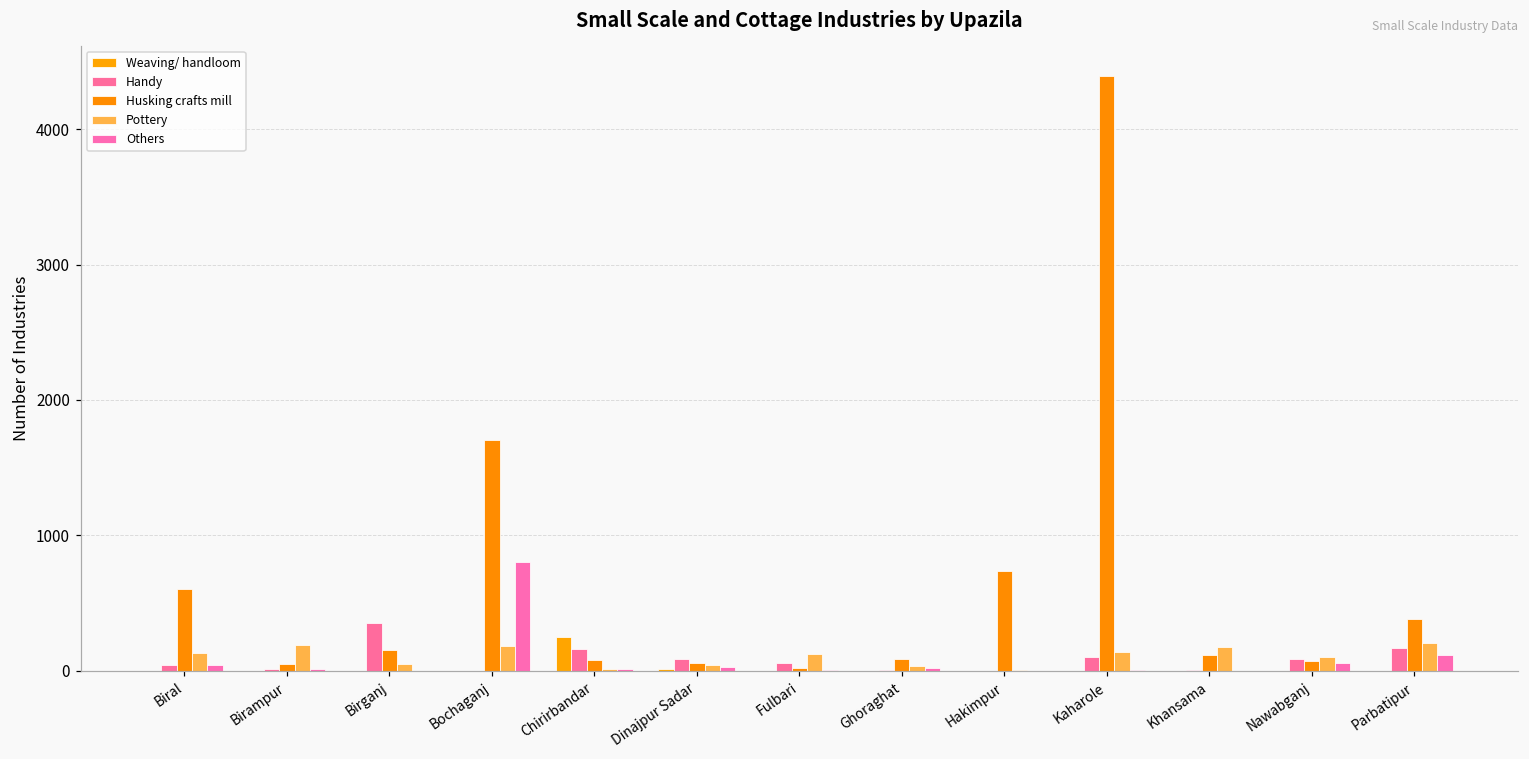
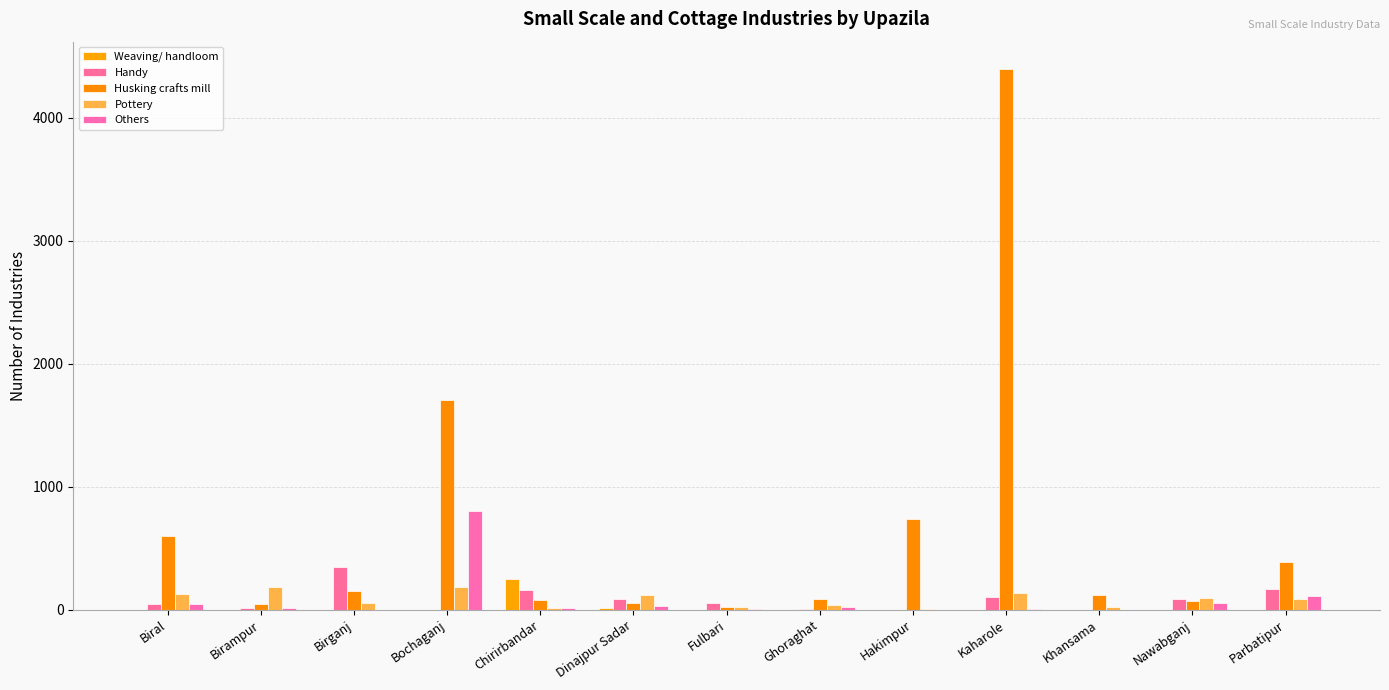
  {
    "Pottery": {
      "Biral": 130,
      "Birampur": 190,
      "Birganj": 50,
      "Bochaganj": 180,
-     "Dinajpur Sadar": 40,
-     "Fulbari": 120,
+     "Dinajpur Sadar": 120,
+     "Fulbari": 20,
      "Ghoraghat": 30,
      "Kaharole": 140,
-     "Khansama": 170,
+     "Khansama": 20,
      "Nawabganj": 100,
-     "Parbatipur": 210
+     "Parbatipur": 80
    }
  }
